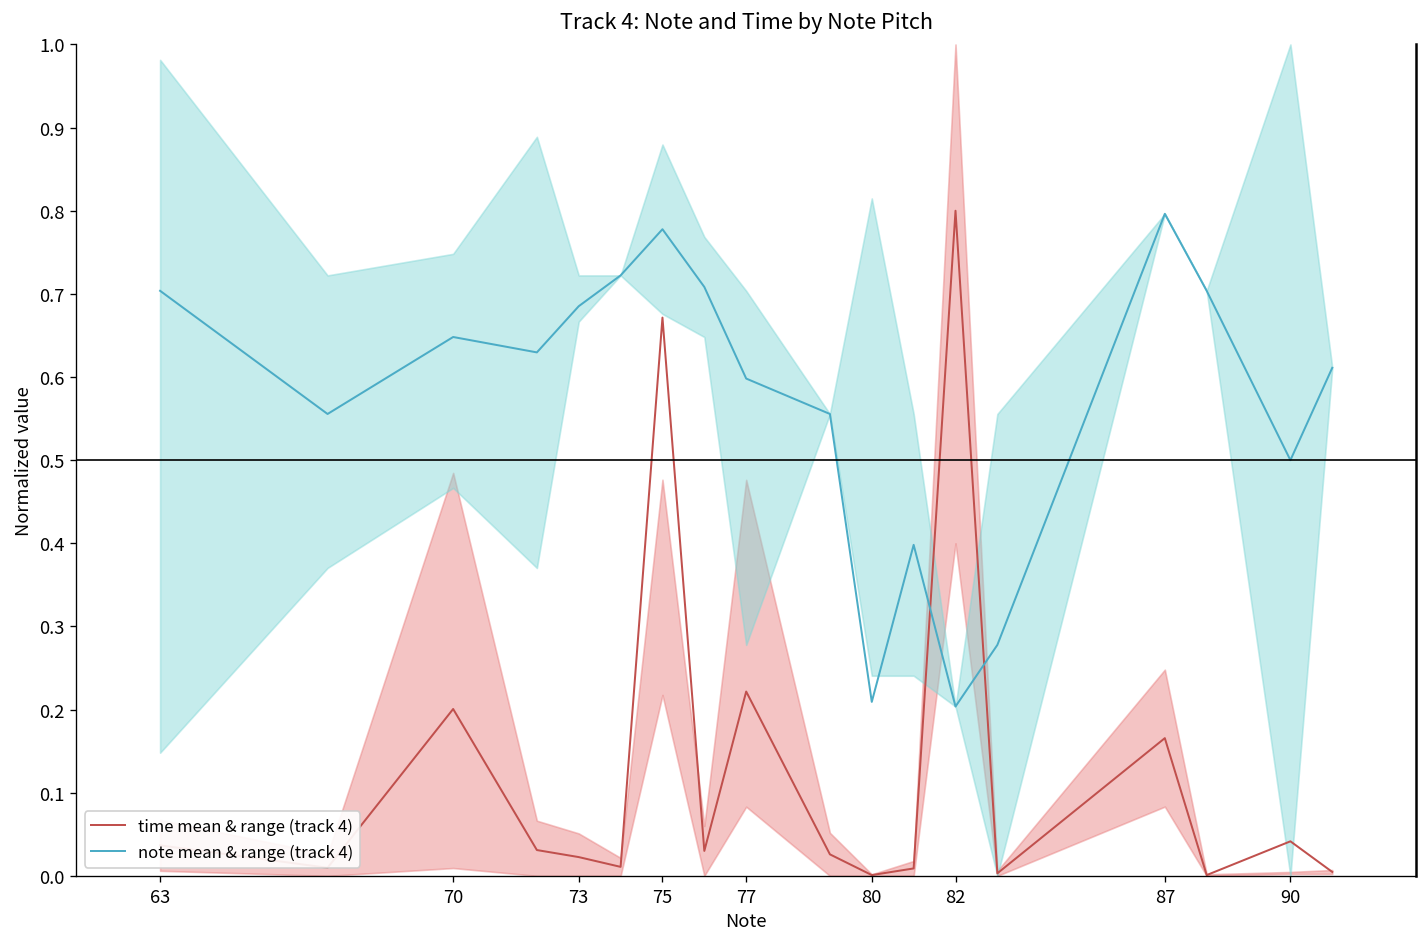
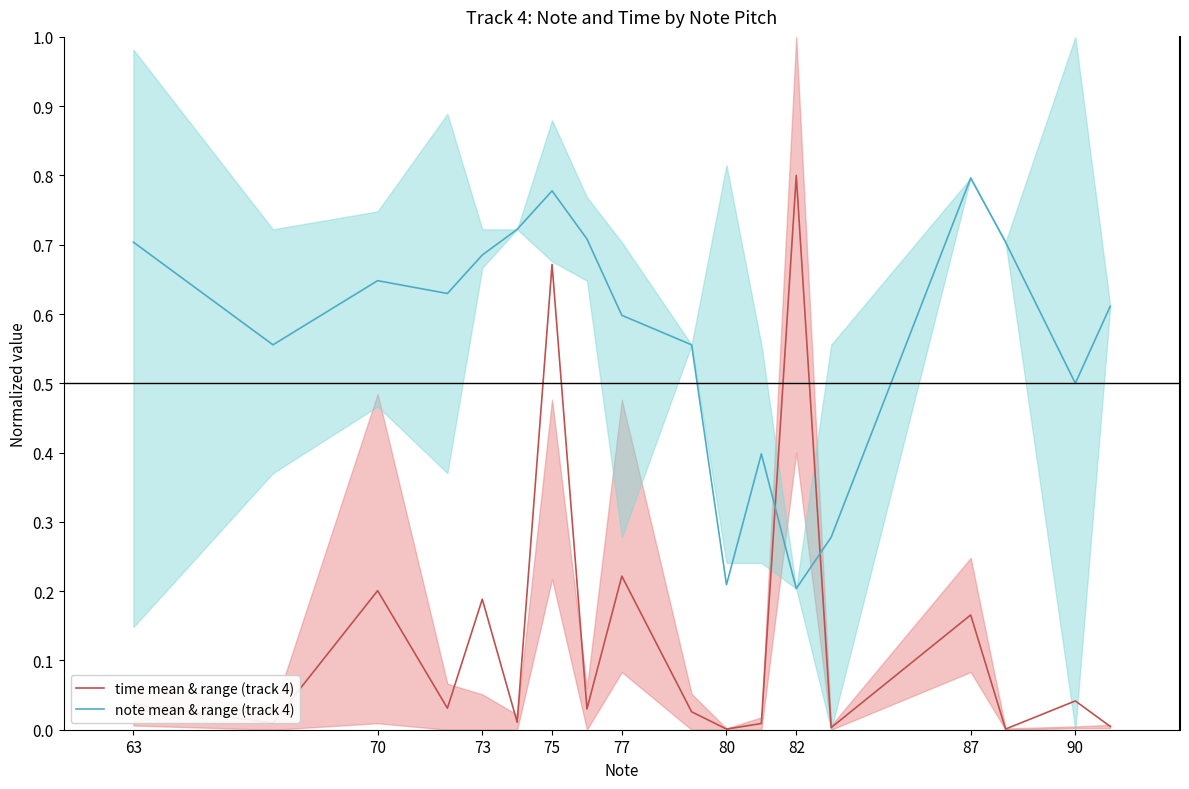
  {
    "time mean & range (track 4)": {
      "70": 0.20,
-     "73": 0.02,
+     "73": 0.19,
      "75": 0.67,
      "77": 0.22,
      "82": 0.80,
      "87": 0.17,
      "90": 0.04
    },
    "note mean & range (track 4)": {
      "63": 0.70,
      "70": 0.65,
      "73": 0.69,
      "75": 0.78,
      "77": 0.60,
      "80": 0.21,
      "90": 0.50
    }
  }
